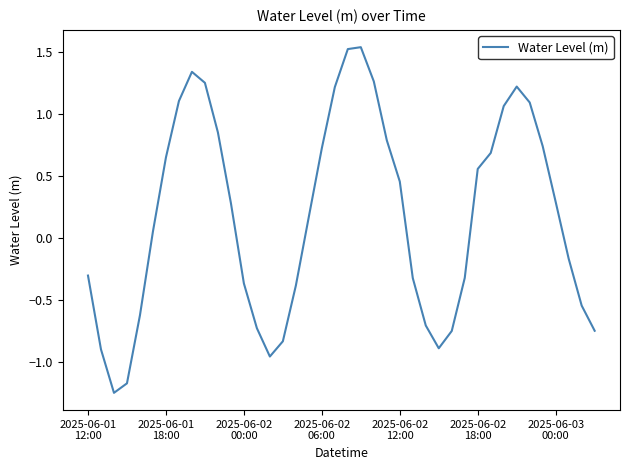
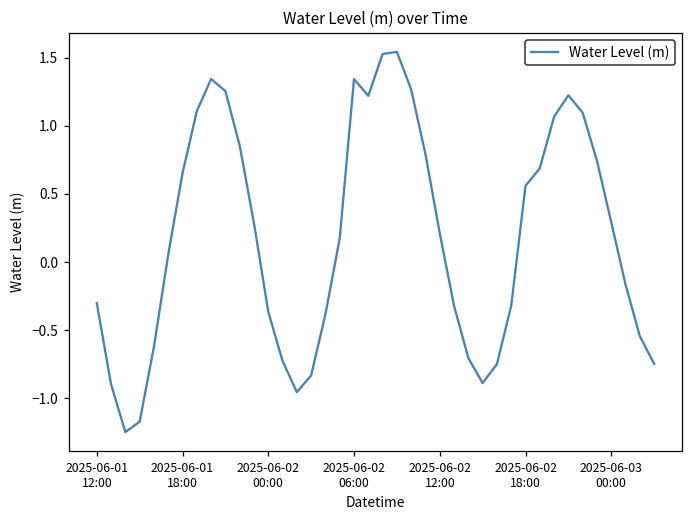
  {
    "2025-06-01 12:00": -0.30,
    "2025-06-01 18:00": 0.65,
    "2025-06-02 00:00": -0.36,
-   "2025-06-02 06:00": 0.73,
-   "2025-06-02 12:00": 0.46,
+   "2025-06-02 06:00": 1.34,
+   "2025-06-02 12:00": 0.21,
    "2025-06-02 18:00": 0.56,
    "2025-06-03 00:00": 0.29
  }
